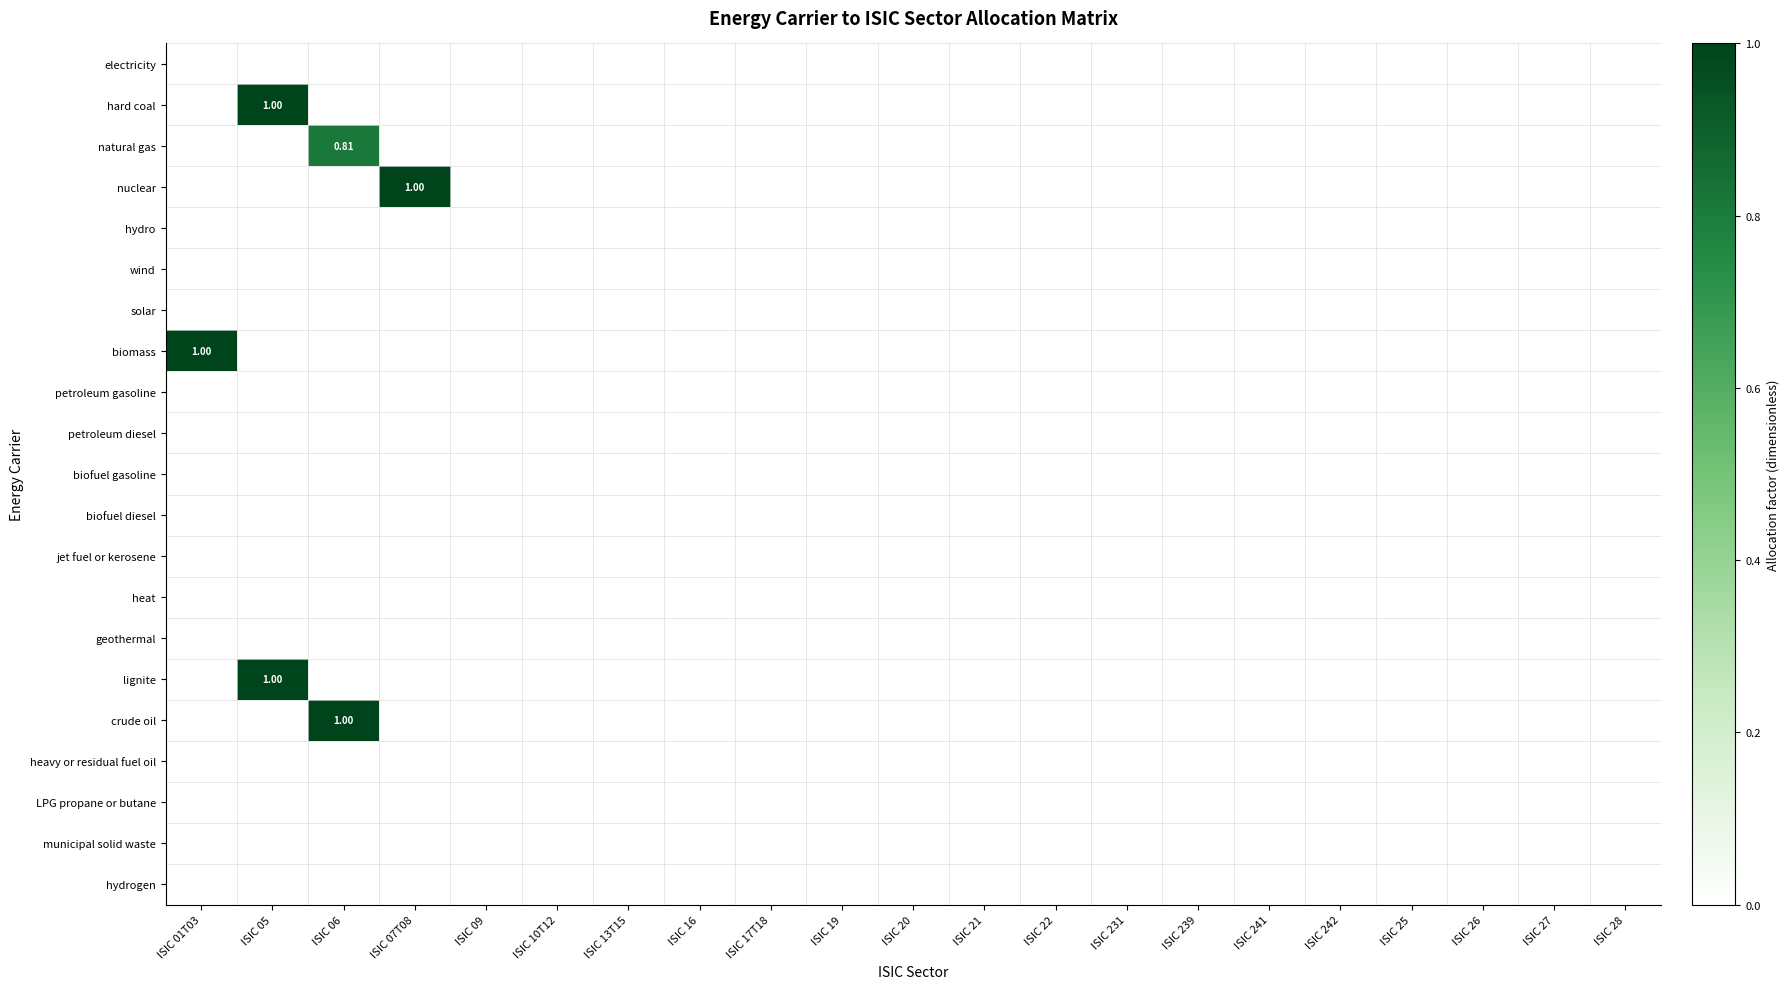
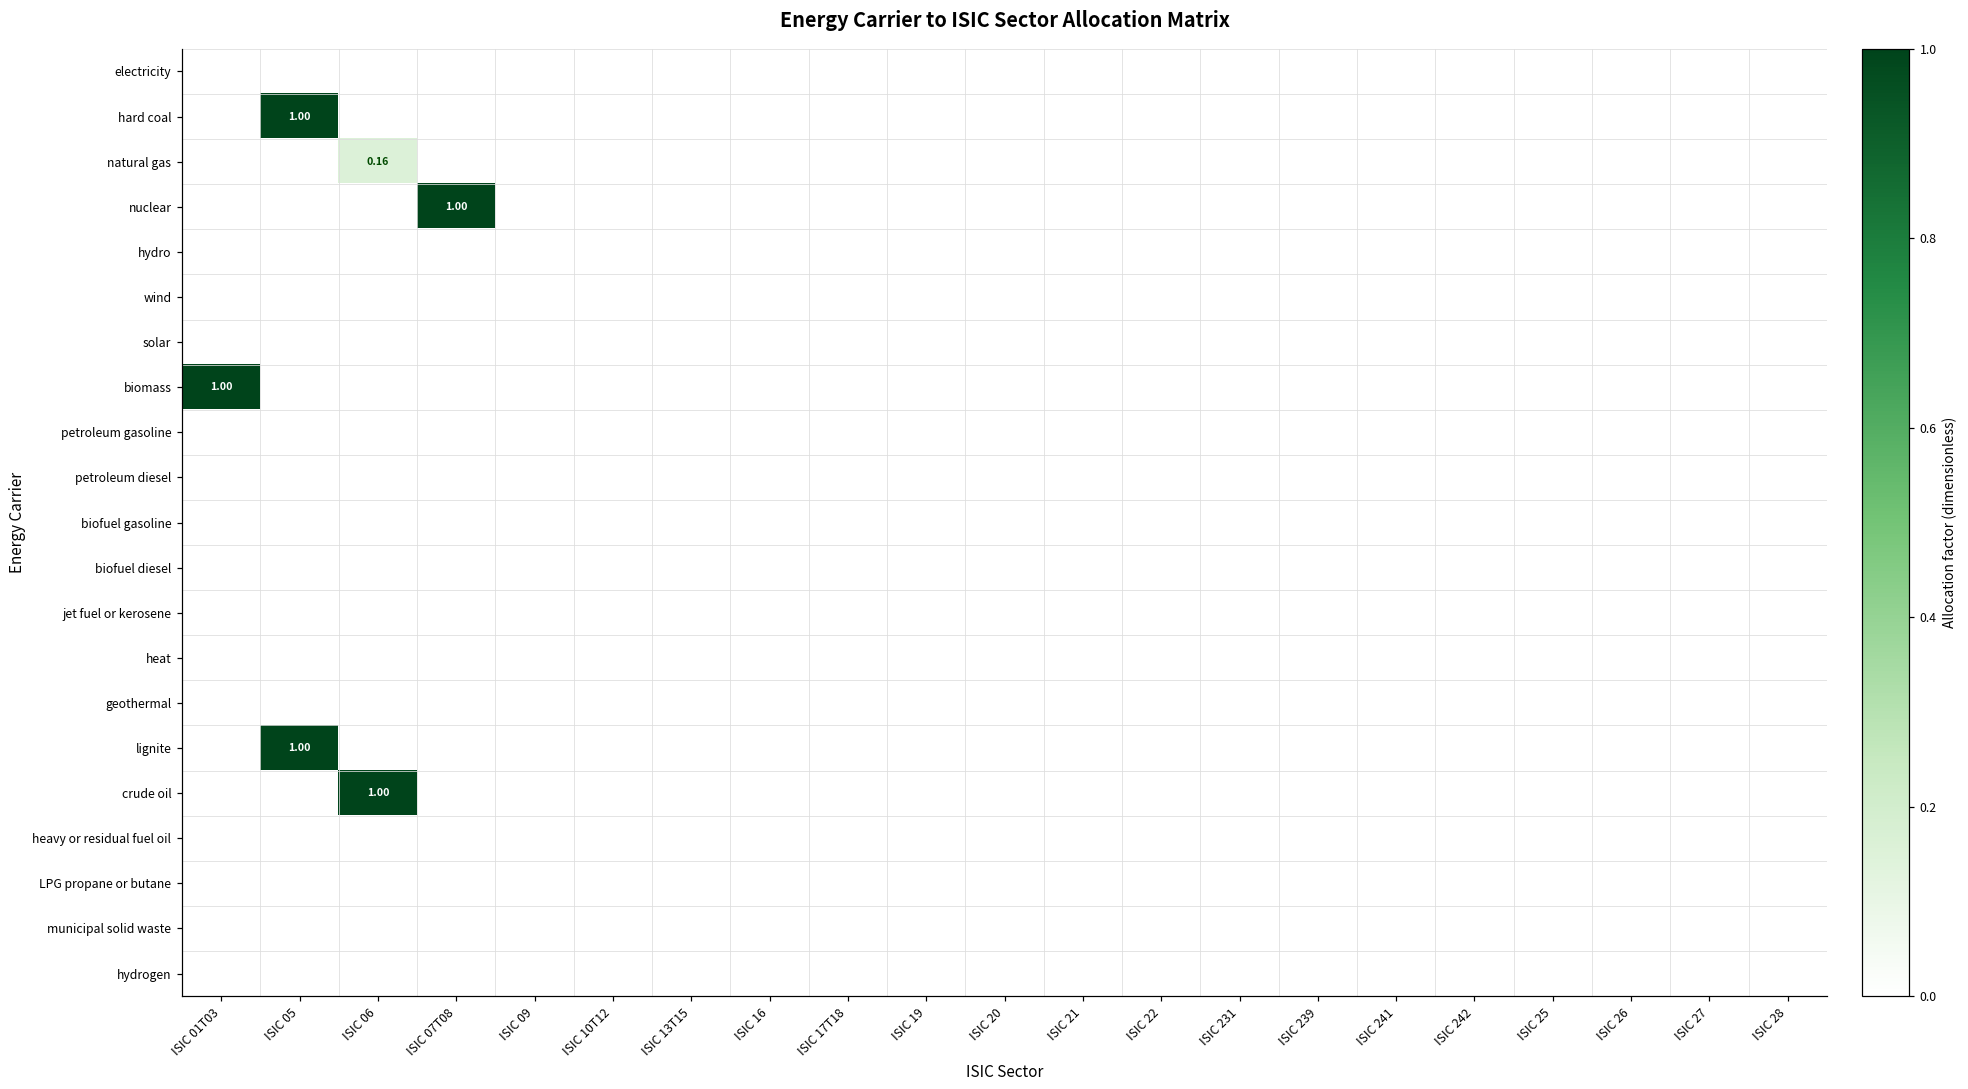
  {
    "hard coal": {
      "ISIC 05": 1.00
    },
    "natural gas": {
-     "ISIC 06": 0.81
+     "ISIC 06": 0.16
    },
    "nuclear": {
      "ISIC 07T08": 1.00
    },
    "biomass": {
      "ISIC 01T03": 1.00
    },
    "lignite": {
      "ISIC 05": 1.00
    },
    "crude oil": {
      "ISIC 06": 1.00
    }
  }
